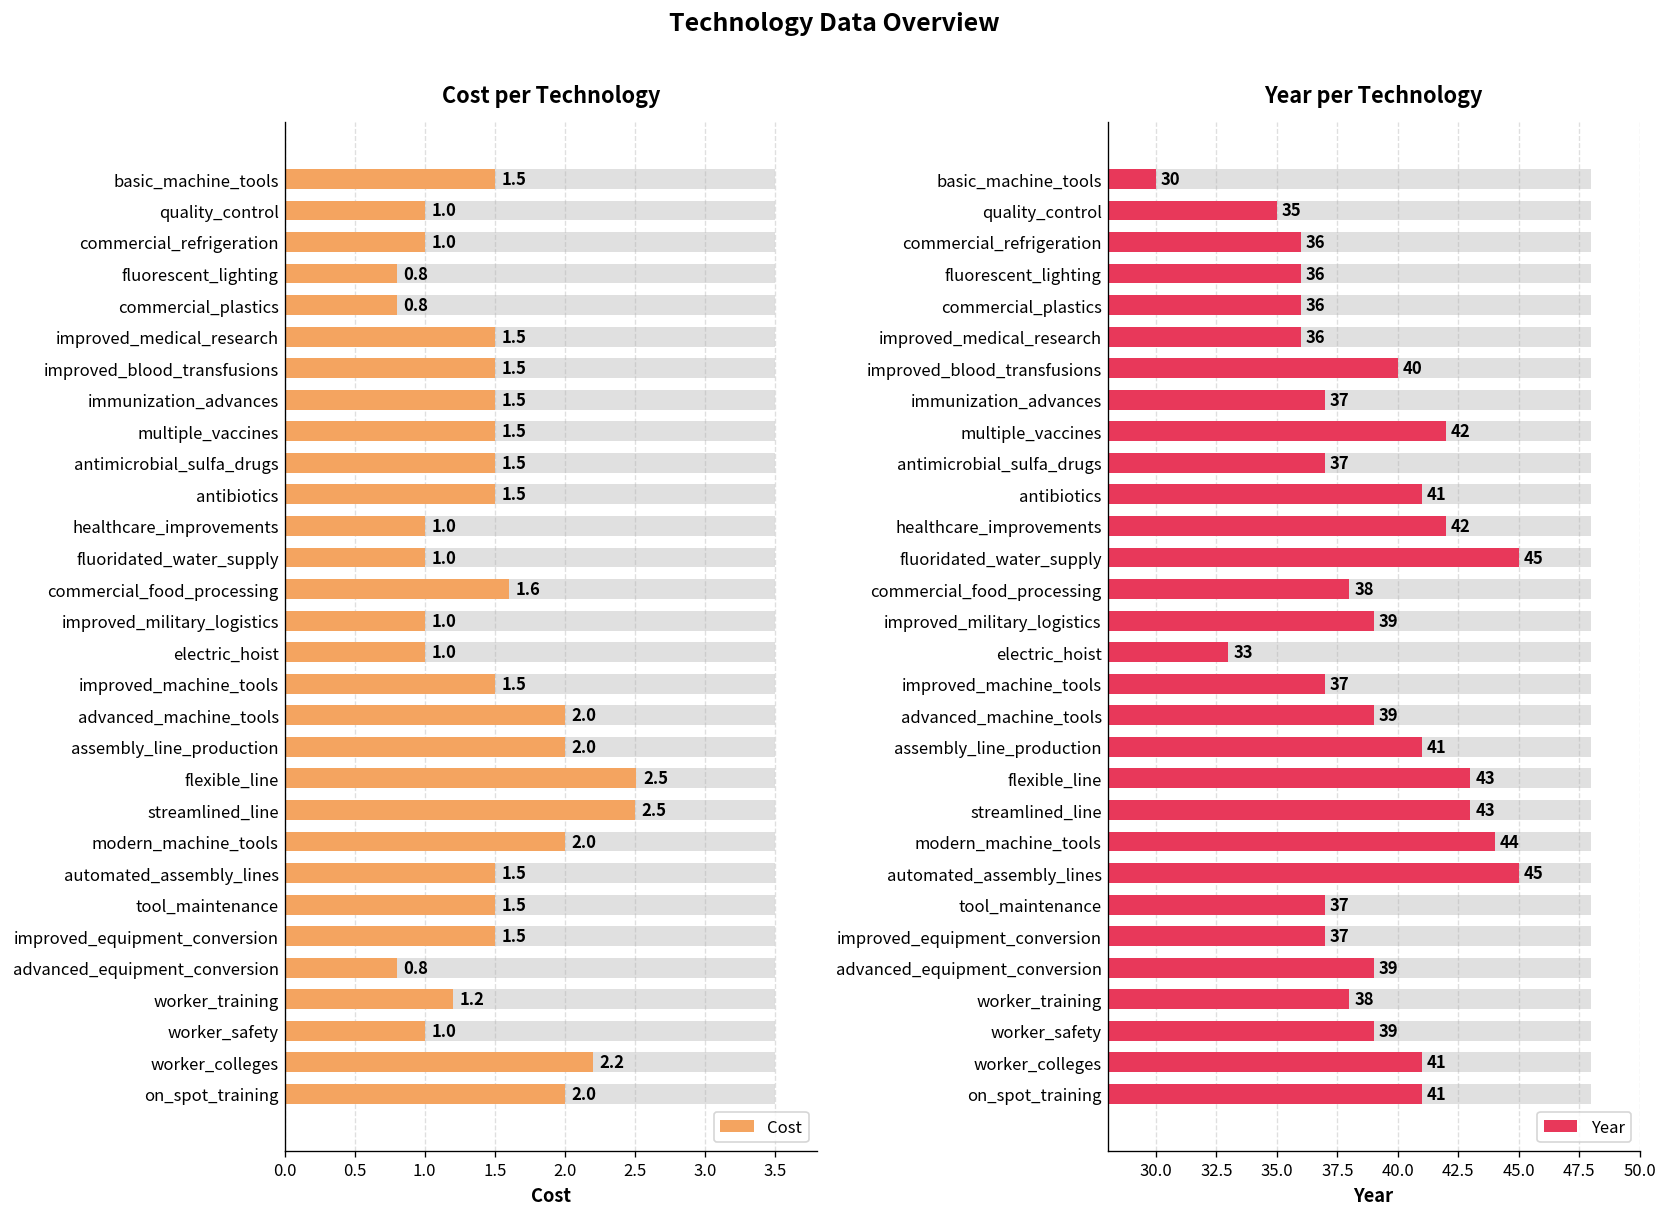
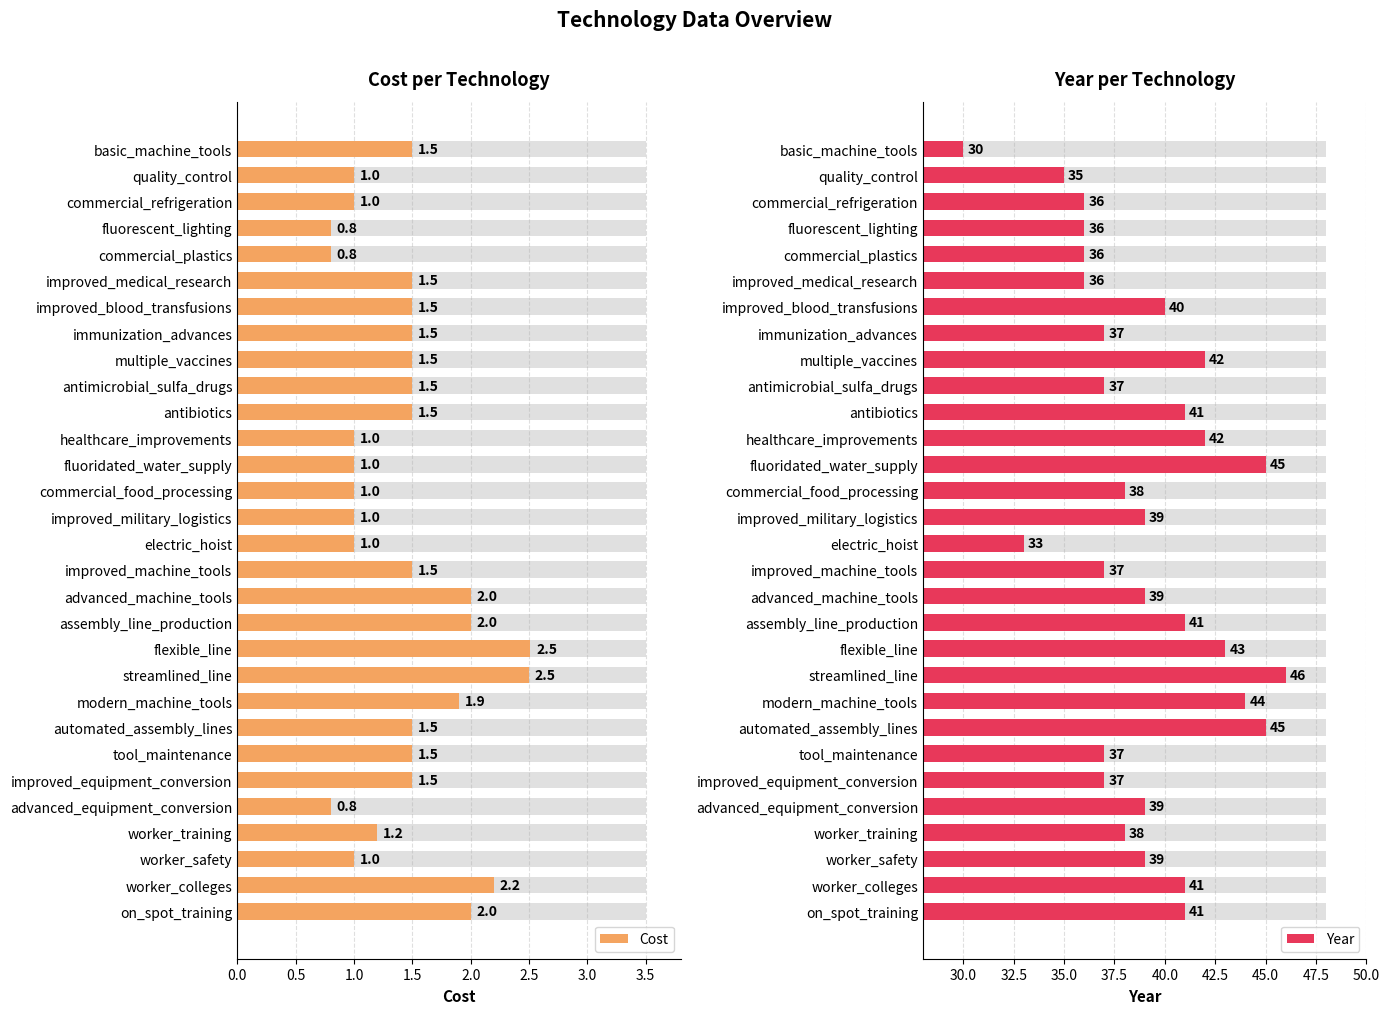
  {
    "Cost per Technology": {
      "Cost": {
-       "commercial_food_processing": 1.6,
-       "modern_machine_tools": 2.0
+       "commercial_food_processing": 1.0,
+       "modern_machine_tools": 1.9
      }
    },
    "Year per Technology": {
      "Year": {
-       "streamlined_line": 43
+       "streamlined_line": 46
      }
    }
  }
